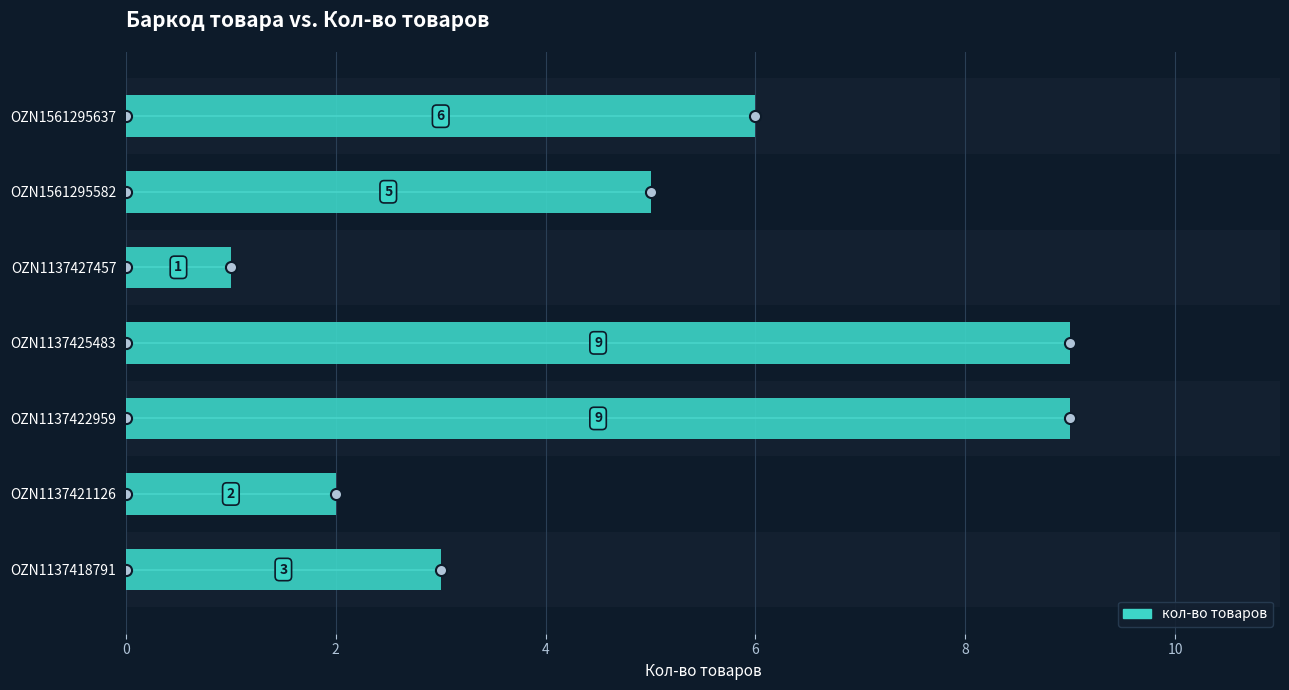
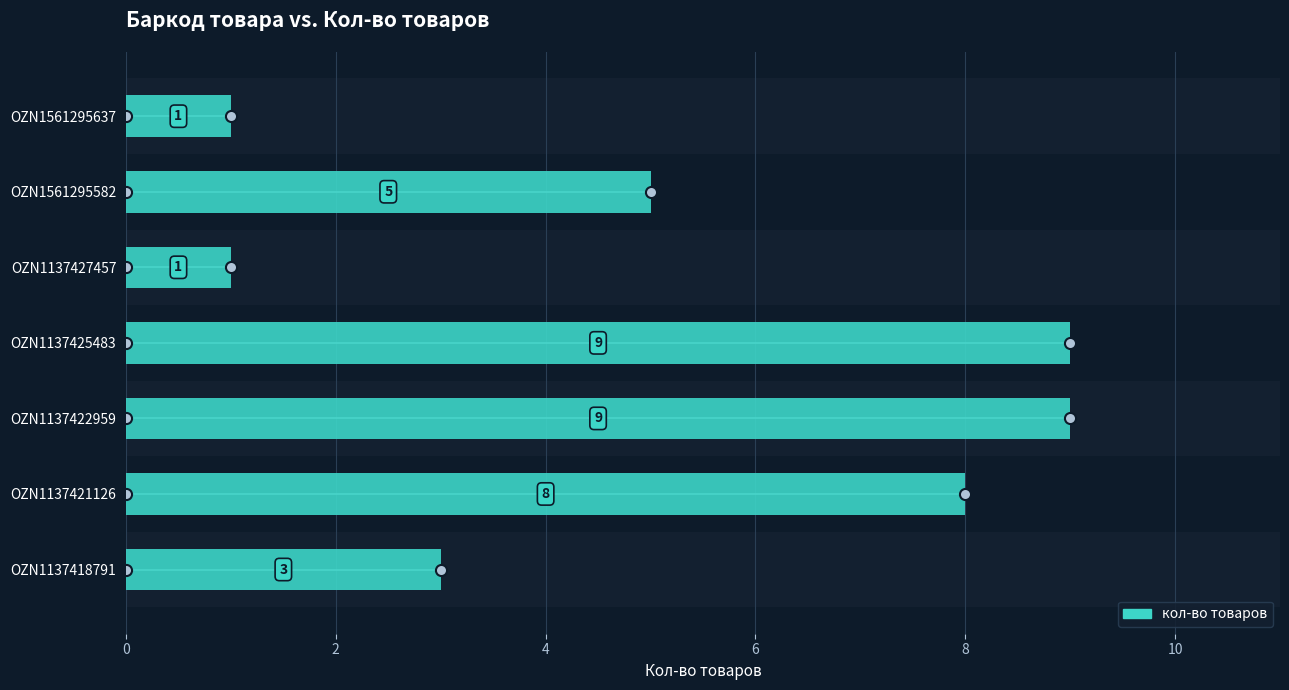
  {
    "кол-во товаров": {
-     "OZN1561295637": 6,
-     "OZN1137421126": 2
+     "OZN1561295637": 1,
+     "OZN1137421126": 8
    }
  }
